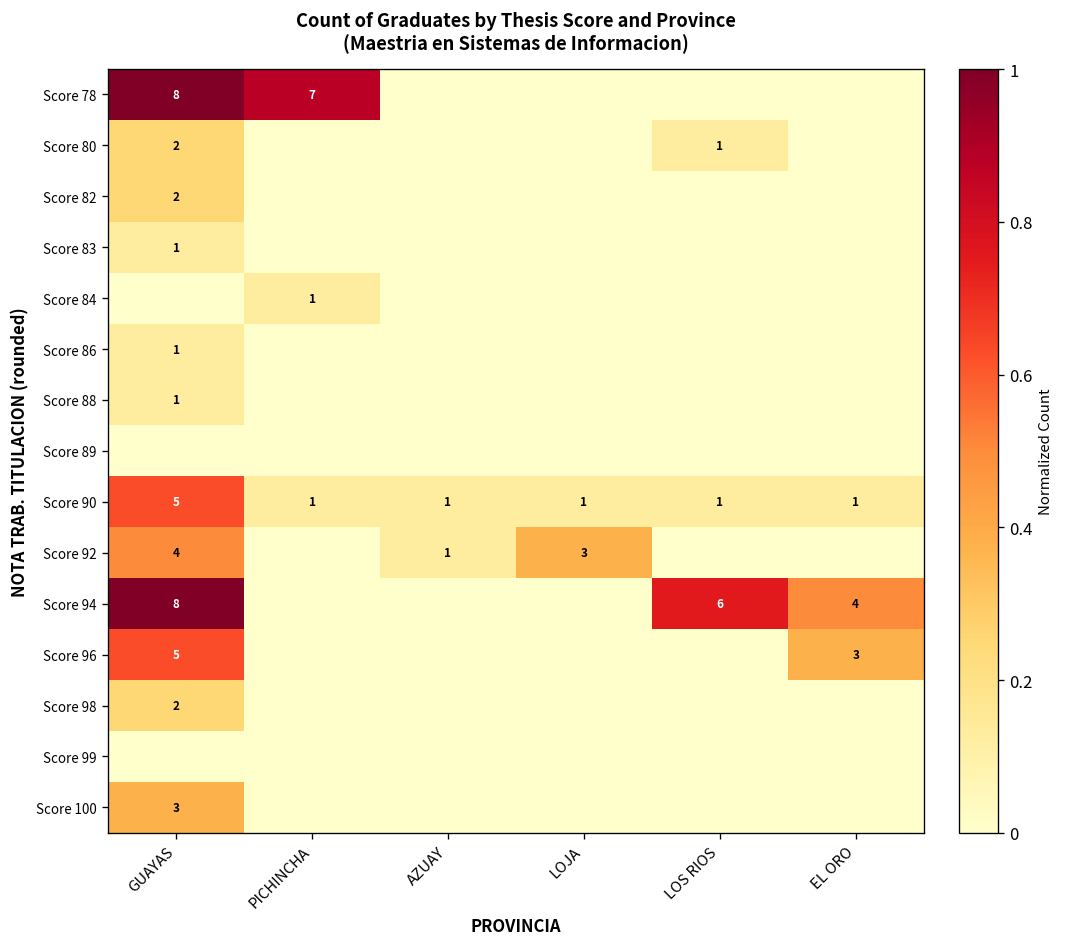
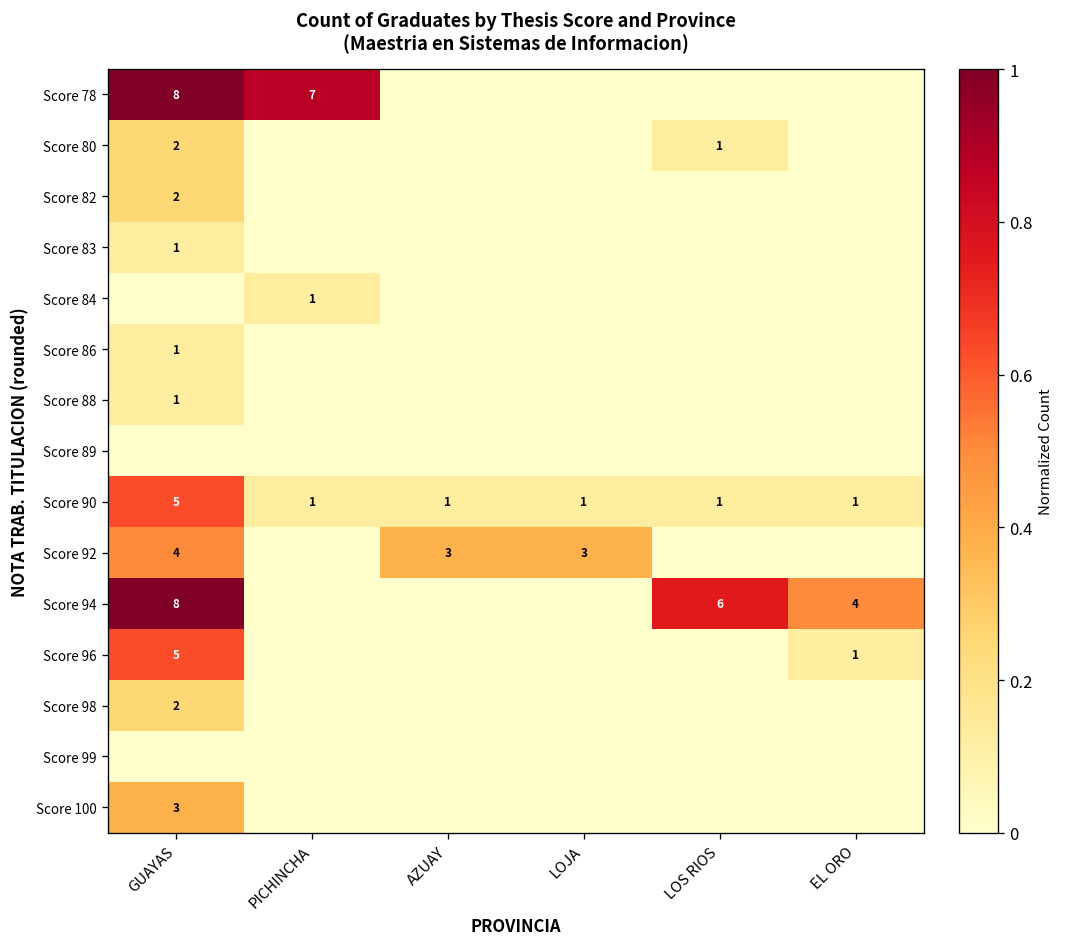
  {
    "Score 78": {
      "GUAYAS": 8,
      "PICHINCHA": 7
    },
    "Score 80": {
      "GUAYAS": 2,
      "LOS RIOS": 1
    },
    "Score 82": {
      "GUAYAS": 2
    },
    "Score 83": {
      "GUAYAS": 1
    },
    "Score 84": {
      "PICHINCHA": 1
    },
    "Score 86": {
      "GUAYAS": 1
    },
    "Score 88": {
      "GUAYAS": 1
    },
    "Score 90": {
      "GUAYAS": 5,
      "PICHINCHA": 1,
      "AZUAY": 1,
      "LOJA": 1,
      "LOS RIOS": 1,
      "EL ORO": 1
    },
    "Score 92": {
      "GUAYAS": 4,
-     "AZUAY": 1,
+     "AZUAY": 3,
      "LOJA": 3
    },
    "Score 94": {
      "GUAYAS": 8,
      "LOS RIOS": 6,
      "EL ORO": 4
    },
    "Score 96": {
      "GUAYAS": 5,
-     "EL ORO": 3
+     "EL ORO": 1
    },
    "Score 98": {
      "GUAYAS": 2
    },
    "Score 100": {
      "GUAYAS": 3
    }
  }
